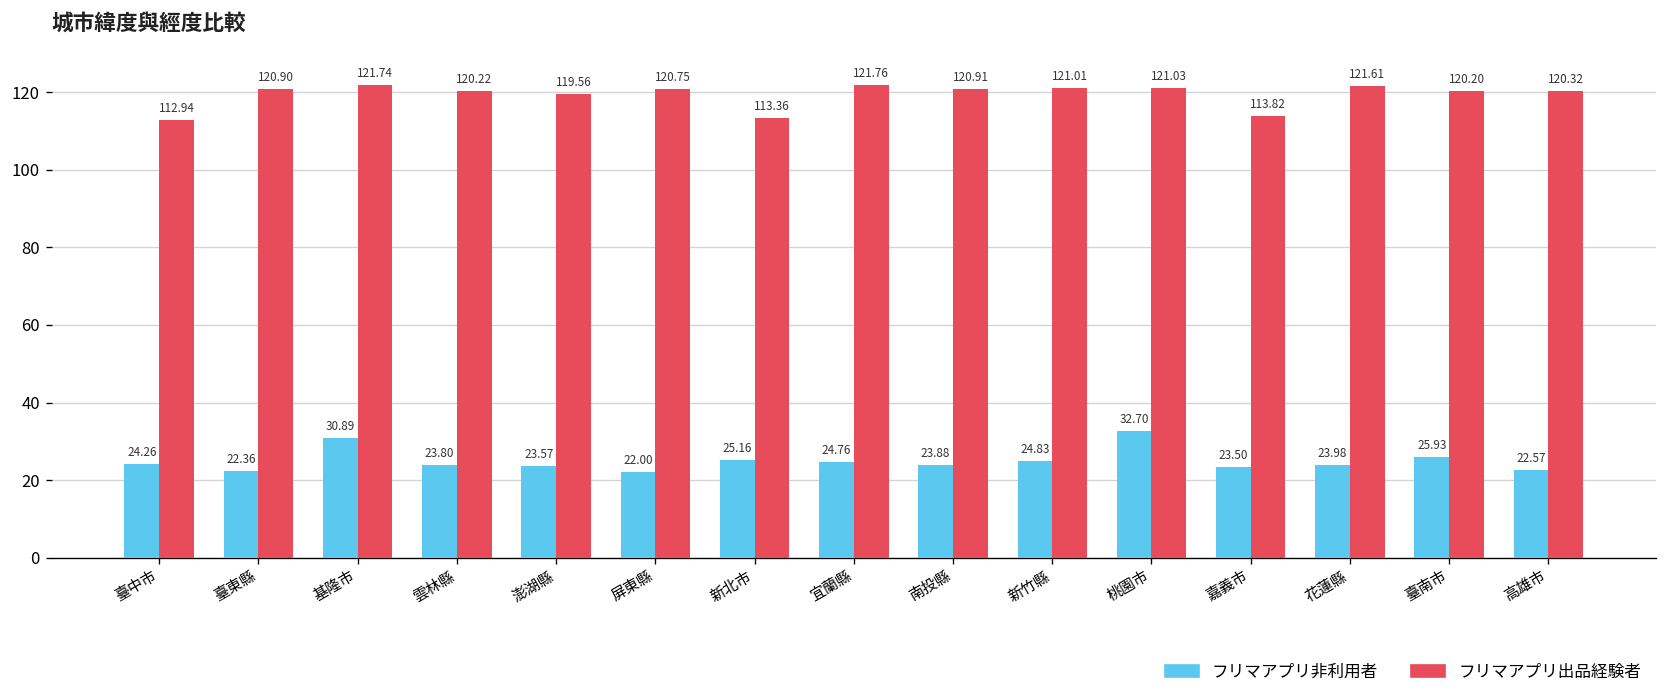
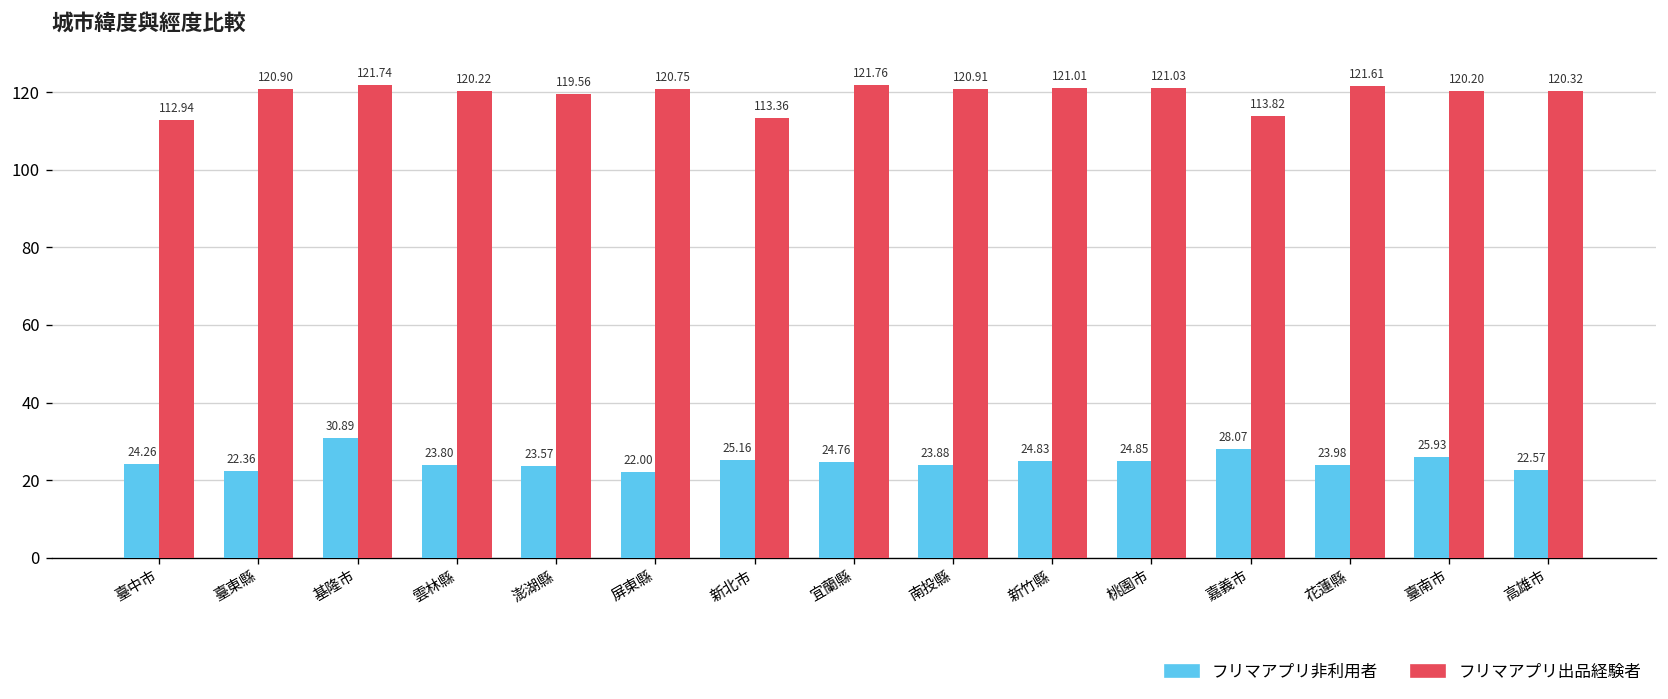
  {
    "フリマアプリ非利用者": {
      "臺中市": 24.26,
      "臺東縣": 22.36,
      "基隆市": 30.89,
      "雲林縣": 23.80,
      "澎湖縣": 23.57,
      "屏東縣": 22.00,
      "新北市": 25.16,
      "宜蘭縣": 24.76,
      "南投縣": 23.88,
      "新竹縣": 24.83,
-     "桃園市": 32.70,
-     "嘉義市": 23.50,
+     "桃園市": 24.85,
+     "嘉義市": 28.07,
      "花蓮縣": 23.98,
      "臺南市": 25.93,
      "高雄市": 22.57
    },
    "フリマアプリ出品経験者": {
      "臺中市": 112.94,
      "臺東縣": 120.90,
      "基隆市": 121.74,
      "雲林縣": 120.22,
      "澎湖縣": 119.56,
      "屏東縣": 120.75,
      "新北市": 113.36,
      "宜蘭縣": 121.76,
      "南投縣": 120.91,
      "新竹縣": 121.01,
      "桃園市": 121.03,
      "嘉義市": 113.82,
      "花蓮縣": 121.61,
      "臺南市": 120.20,
      "高雄市": 120.32
    }
  }
